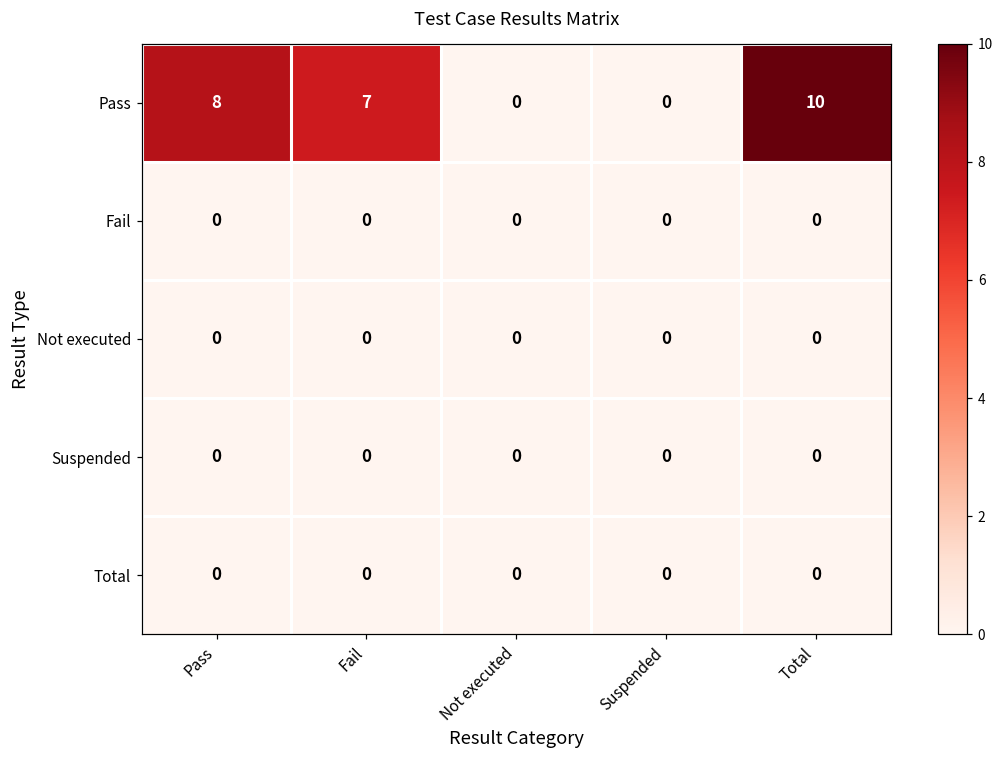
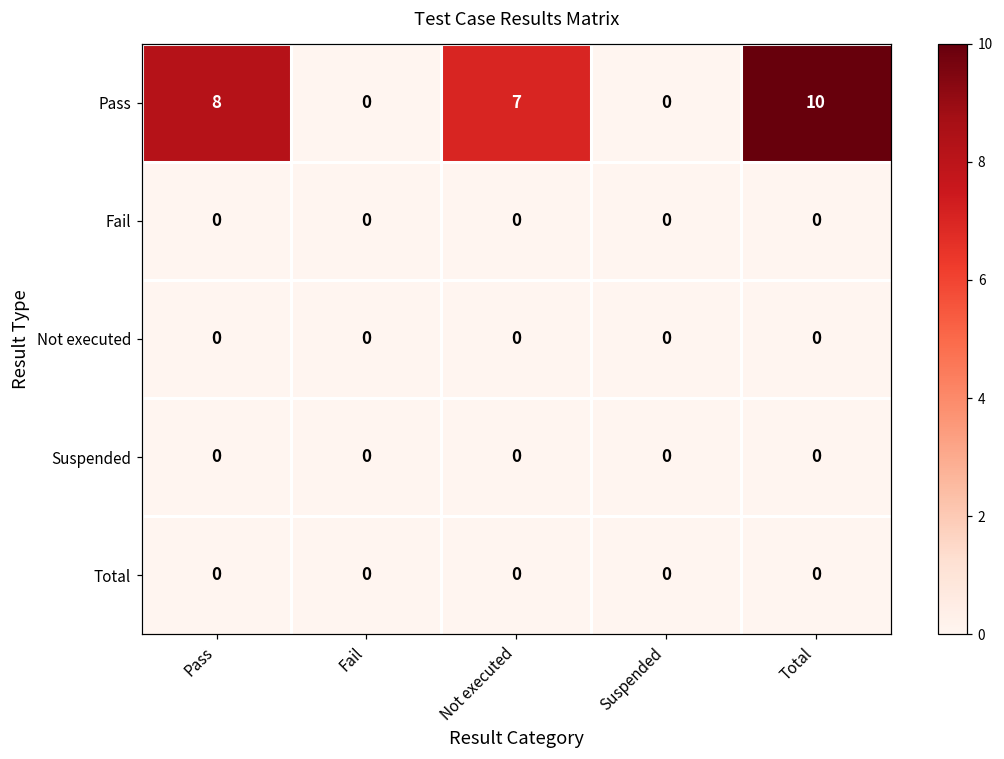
  {
    "Pass": {
      "Pass": 8,
-     "Fail": 7,
-     "Not executed": 0,
+     "Fail": 0,
+     "Not executed": 7,
      "Suspended": 0,
      "Total": 10
    },
    "Fail": {
      "Pass": 0,
      "Fail": 0,
      "Not executed": 0,
      "Suspended": 0,
      "Total": 0
    },
    "Not executed": {
      "Pass": 0,
      "Fail": 0,
      "Not executed": 0,
      "Suspended": 0,
      "Total": 0
    },
    "Suspended": {
      "Pass": 0,
      "Fail": 0,
      "Not executed": 0,
      "Suspended": 0,
      "Total": 0
    },
    "Total": {
      "Pass": 0,
      "Fail": 0,
      "Not executed": 0,
      "Suspended": 0,
      "Total": 0
    }
  }
